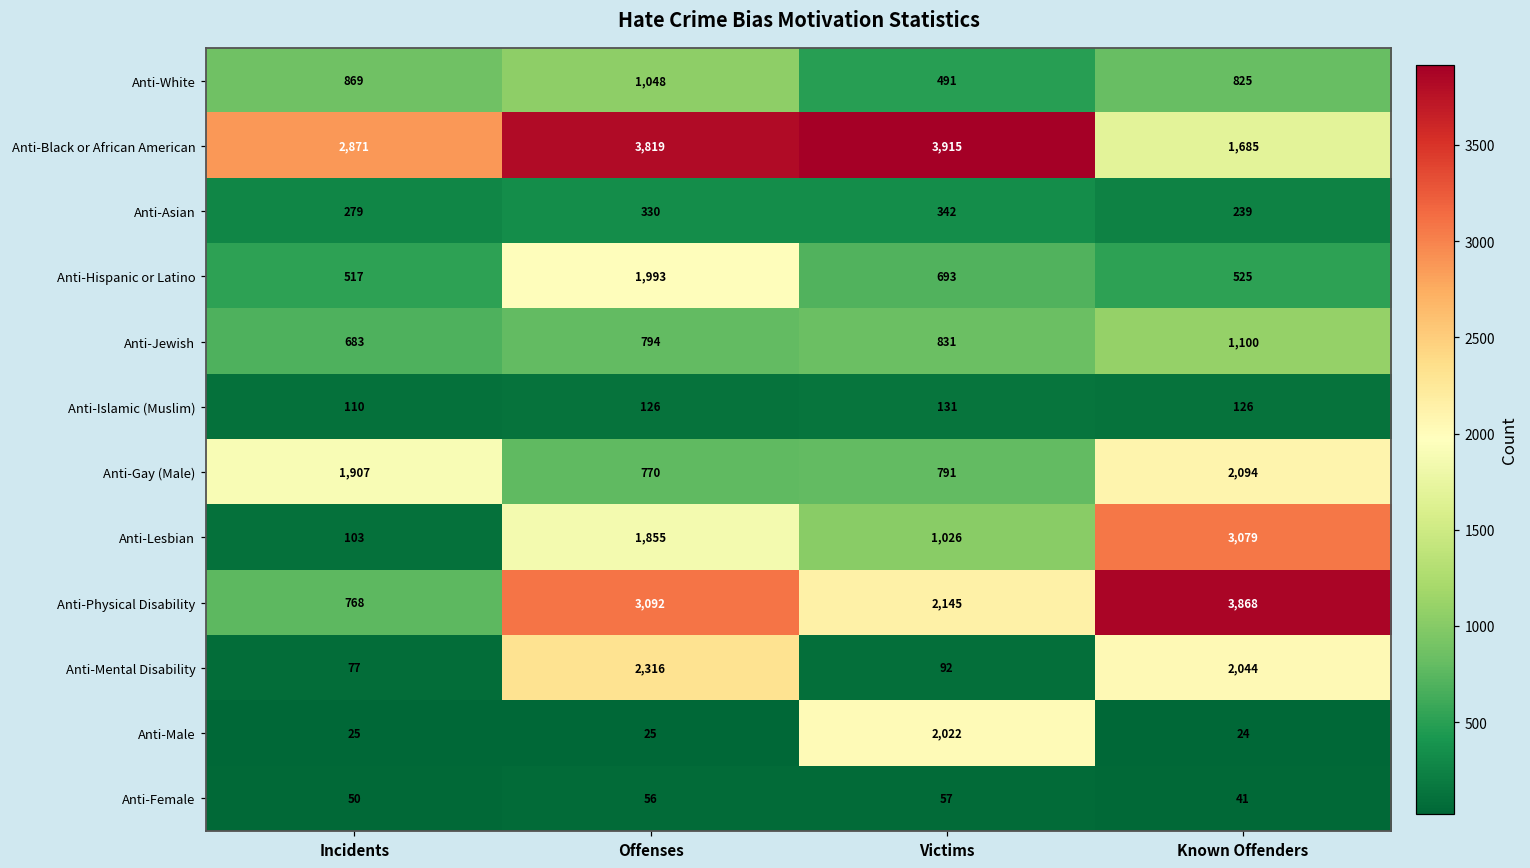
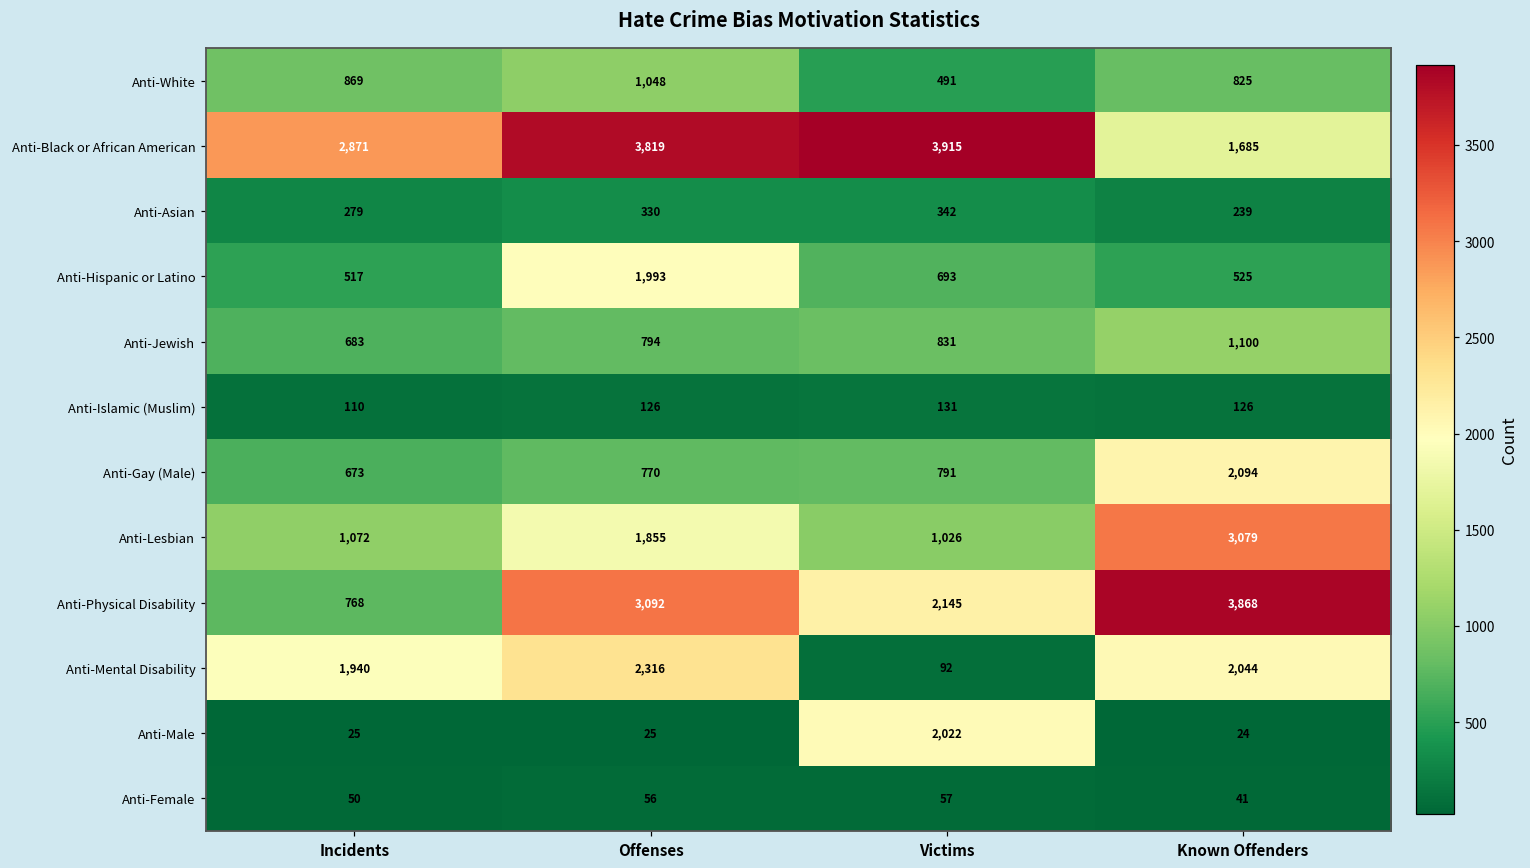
  {
    "Anti-White": {
      "Incidents": "869",
      "Offenses": "1,048",
      "Victims": "491",
      "Known Offenders": "825"
    },
    "Anti-Black or African American": {
      "Incidents": "2,871",
      "Offenses": "3,819",
      "Victims": "3,915",
      "Known Offenders": "1,685"
    },
    "Anti-Asian": {
      "Incidents": "279",
      "Offenses": "330",
      "Victims": "342",
      "Known Offenders": "239"
    },
    "Anti-Hispanic or Latino": {
      "Incidents": "517",
      "Offenses": "1,993",
      "Victims": "693",
      "Known Offenders": "525"
    },
    "Anti-Jewish": {
      "Incidents": "683",
      "Offenses": "794",
      "Victims": "831",
      "Known Offenders": "1,100"
    },
    "Anti-Islamic (Muslim)": {
      "Incidents": "110",
      "Offenses": "126",
      "Victims": "131",
      "Known Offenders": "126"
    },
    "Anti-Gay (Male)": {
-     "Incidents": "1,907",
+     "Incidents": "673",
      "Offenses": "770",
      "Victims": "791",
      "Known Offenders": "2,094"
    },
    "Anti-Lesbian": {
-     "Incidents": "103",
+     "Incidents": "1,072",
      "Offenses": "1,855",
      "Victims": "1,026",
      "Known Offenders": "3,079"
    },
    "Anti-Physical Disability": {
      "Incidents": "768",
      "Offenses": "3,092",
      "Victims": "2,145",
      "Known Offenders": "3,868"
    },
    "Anti-Mental Disability": {
-     "Incidents": "77",
+     "Incidents": "1,940",
      "Offenses": "2,316",
      "Victims": "92",
      "Known Offenders": "2,044"
    },
    "Anti-Male": {
      "Incidents": "25",
      "Offenses": "25",
      "Victims": "2,022",
      "Known Offenders": "24"
    },
    "Anti-Female": {
      "Incidents": "50",
      "Offenses": "56",
      "Victims": "57",
      "Known Offenders": "41"
    }
  }
